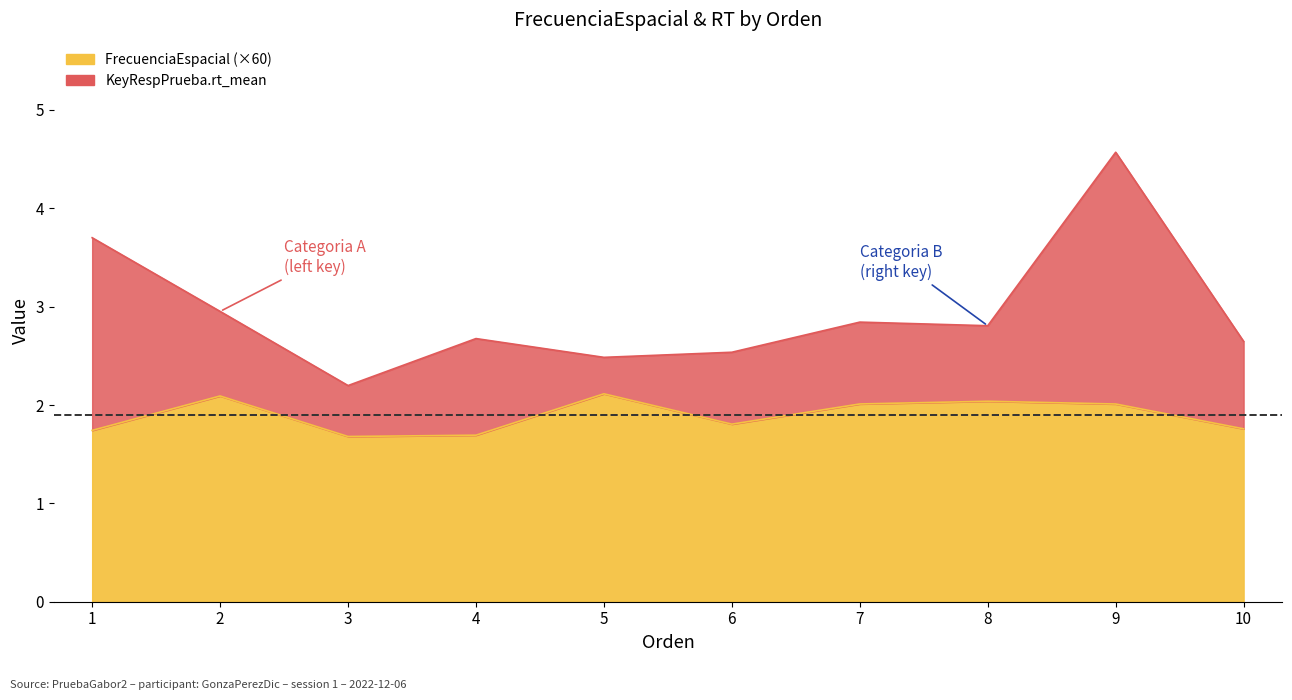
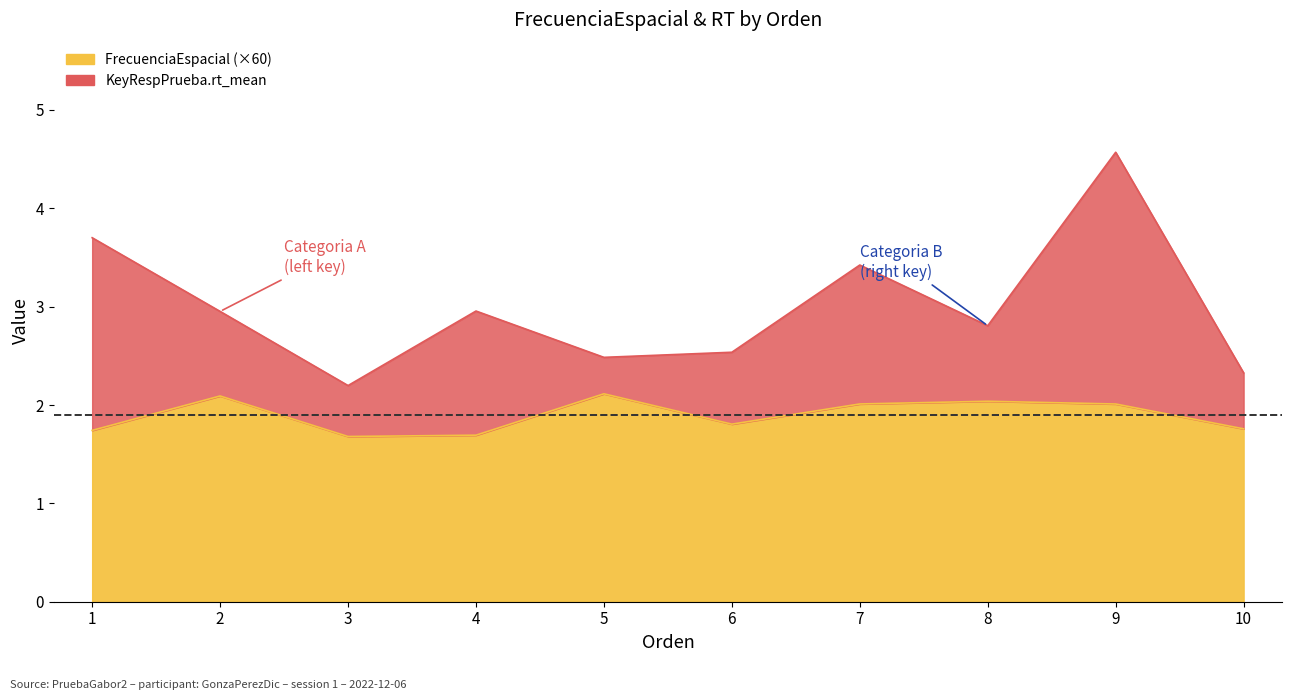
  {
    "FrecuenciaEspacial (×60)": {
      "1": 1.7,
      "2": 2.1,
      "3": 1.7,
      "4": 1.7,
      "5": 2.1,
      "6": 1.8,
      "7": 2.0,
      "8": 2.0,
      "9": 2.0,
      "10": 1.8
    },
    "KeyRespPrueba.rt_mean": {
      "1": 2.0,
      "2": 0.9,
      "3": 0.5,
-     "4": 1.0,
+     "4": 1.3,
      "5": 0.4,
      "6": 0.7,
-     "7": 0.8,
+     "7": 1.4,
      "8": 0.8,
      "9": 2.6,
-     "10": 0.9
+     "10": 0.6
    }
  }
